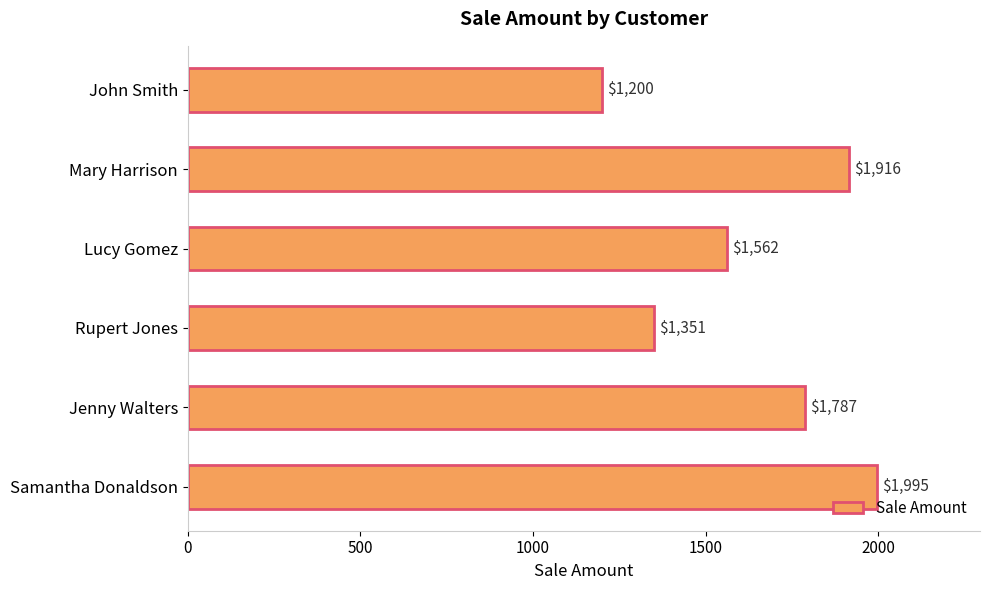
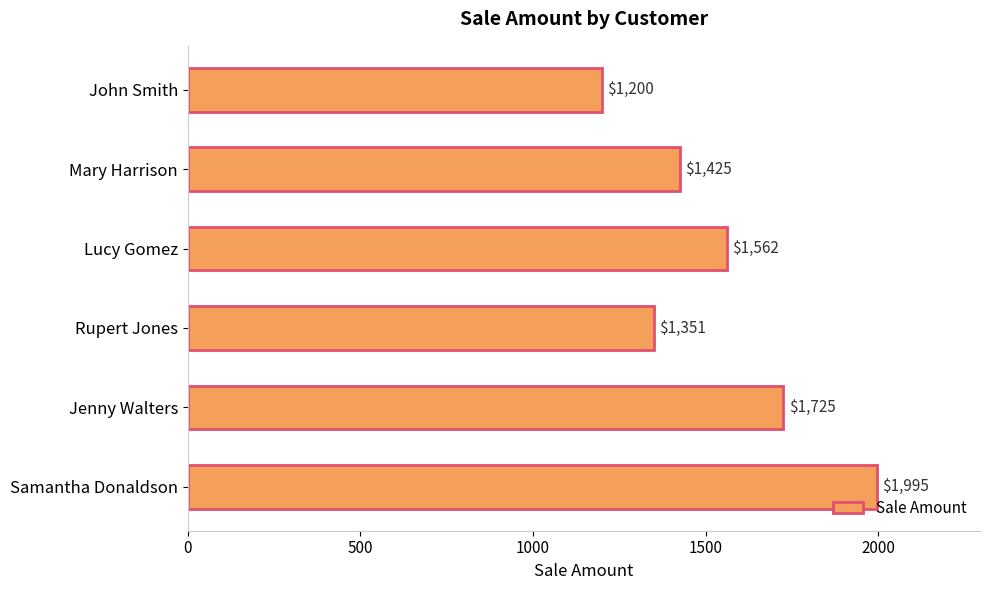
  {
    "John Smith": "$1,200",
-   "Mary Harrison": "$1,916",
+   "Mary Harrison": "$1,425",
    "Lucy Gomez": "$1,562",
    "Rupert Jones": "$1,351",
-   "Jenny Walters": "$1,787",
+   "Jenny Walters": "$1,725",
    "Samantha Donaldson": "$1,995"
  }
